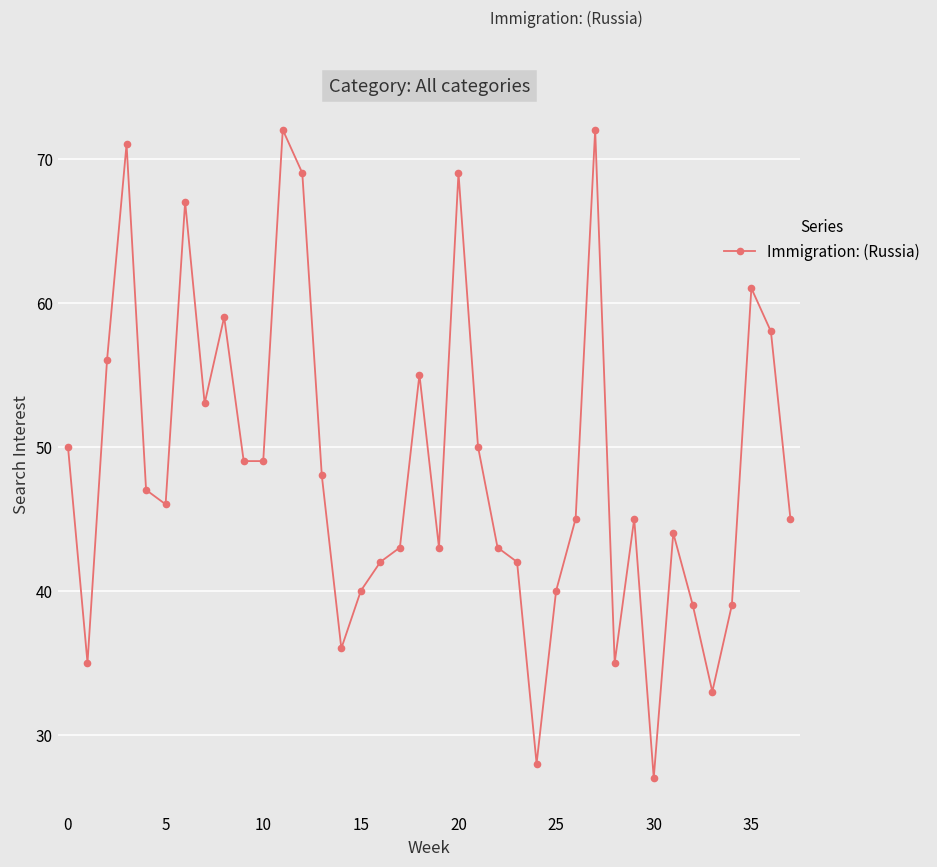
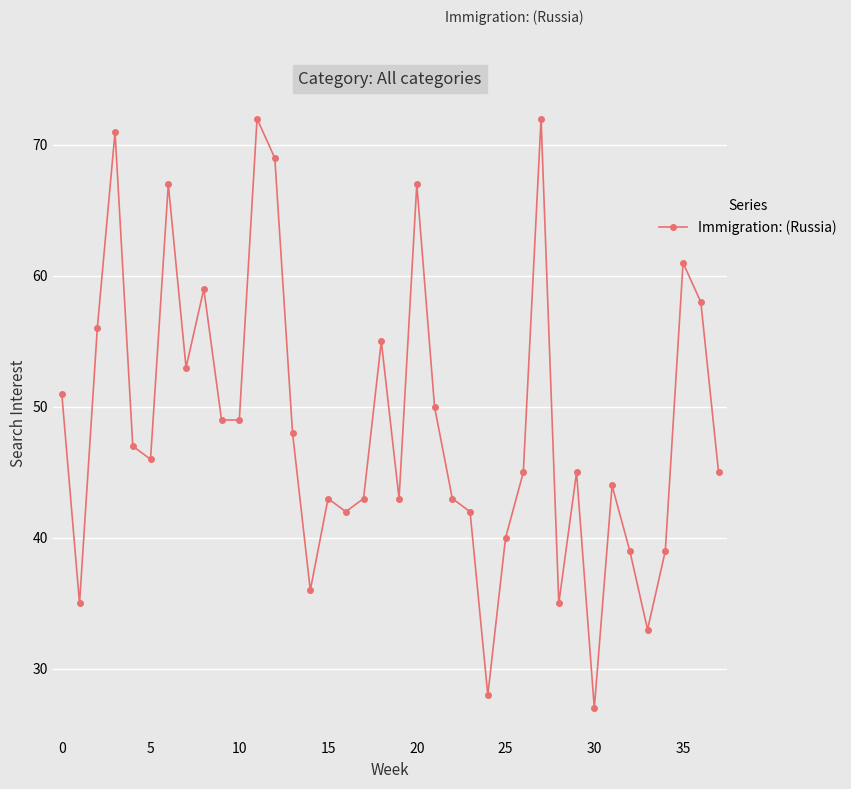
  {
-   "0": 50,
+   "0": 51,
    "5": 46,
    "10": 49,
-   "15": 40,
-   "20": 69,
+   "15": 43,
+   "20": 67,
    "25": 40,
    "30": 27,
    "35": 61
  }
